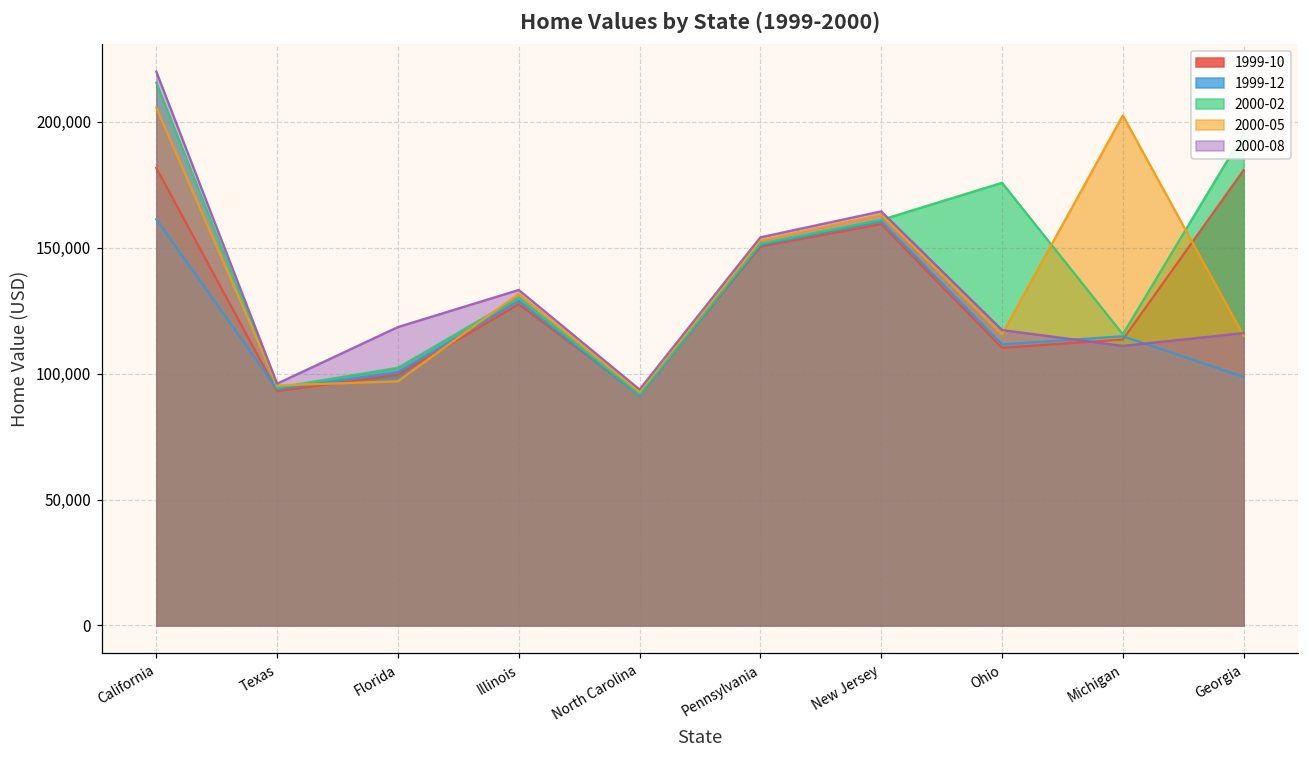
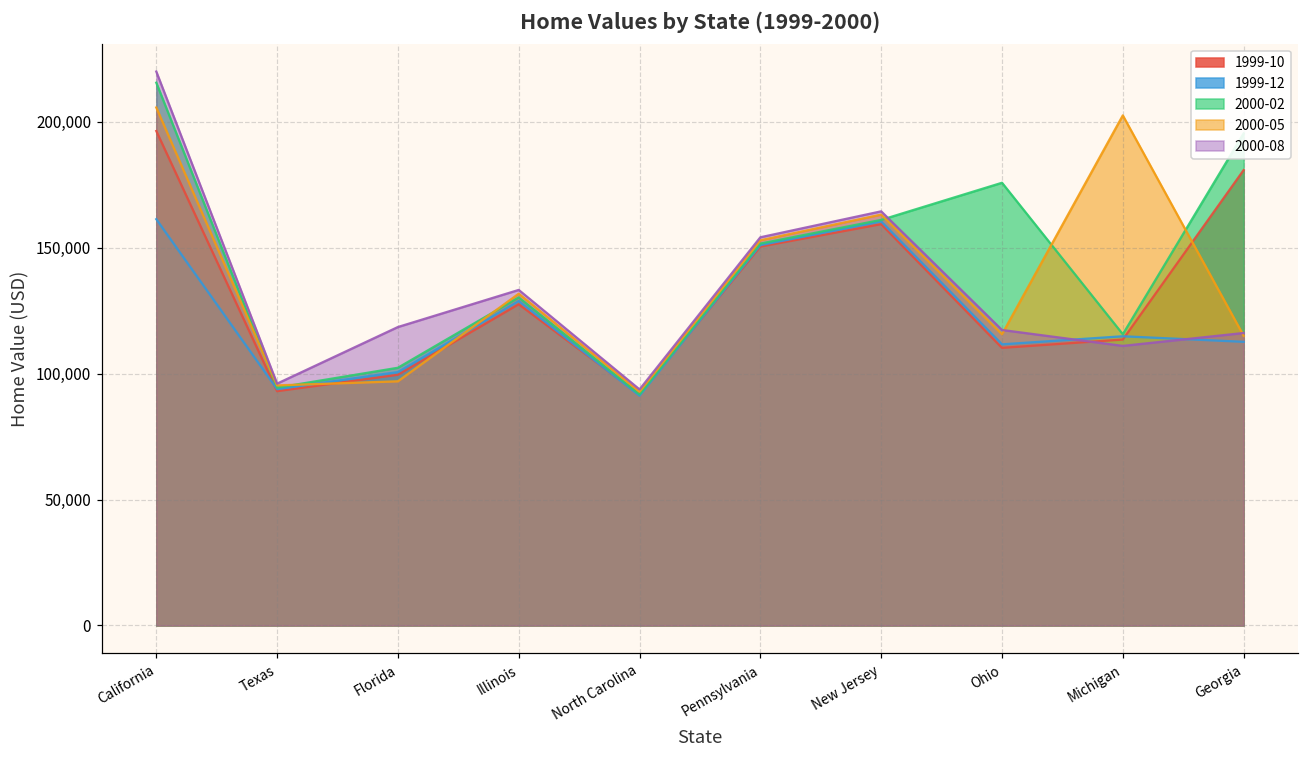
  {
    "1999-10": {
-     "California": "182,000",
+     "California": "196,000",
      "Illinois": "128,000",
      "Ohio": "110,000",
      "Michigan": "114,000",
      "Georgia": "181,000"
    },
    "1999-12": {
      "California": "161,000",
      "Illinois": "129,000",
      "Ohio": "112,000",
-     "Georgia": "99,000"
+     "Georgia": "113,000"
    },
    "2000-02": {
      "California": "215,000",
      "Florida": "102,000",
      "Illinois": "130,000",
      "Ohio": "176,000"
    },
    "2000-05": {
      "California": "206,000",
      "Florida": "97,000",
      "Illinois": "132,000",
      "Pennsylvania": "153,000",
      "New Jersey": "163,000",
      "Ohio": "116,000",
      "Michigan": "202,000",
      "Georgia": "115,000"
    },
    "2000-08": {
      "California": "220,000",
      "Florida": "118,000",
      "Illinois": "133,000",
      "Pennsylvania": "154,000",
      "New Jersey": "164,000",
      "Ohio": "117,000",
      "Michigan": "111,000",
      "Georgia": "116,000"
    }
  }
